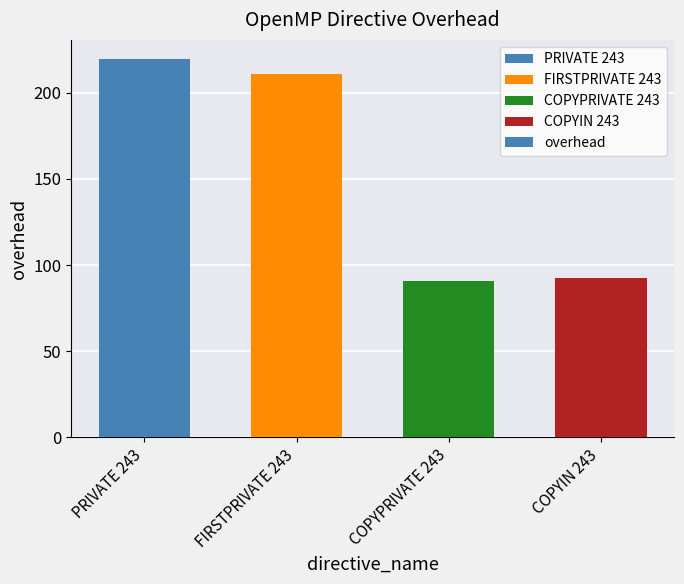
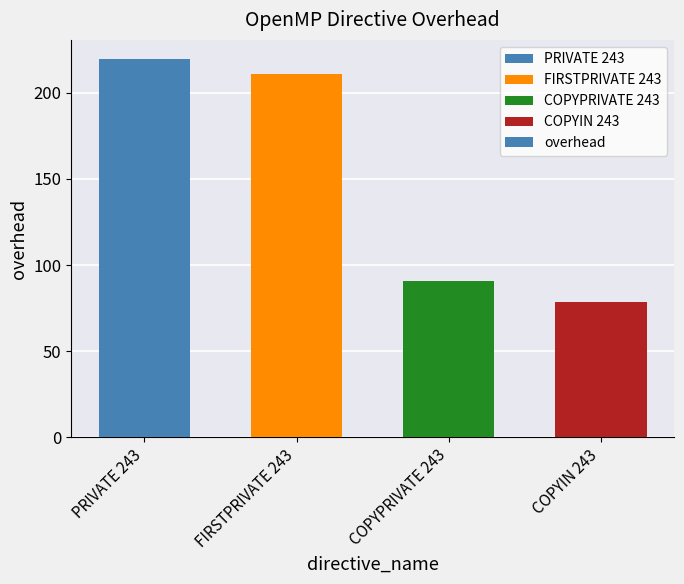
  {
    "PRIVATE 243": 220,
    "FIRSTPRIVATE 243": 211,
    "COPYPRIVATE 243": 91,
-   "COPYIN 243": 93
+   "COPYIN 243": 78
  }
